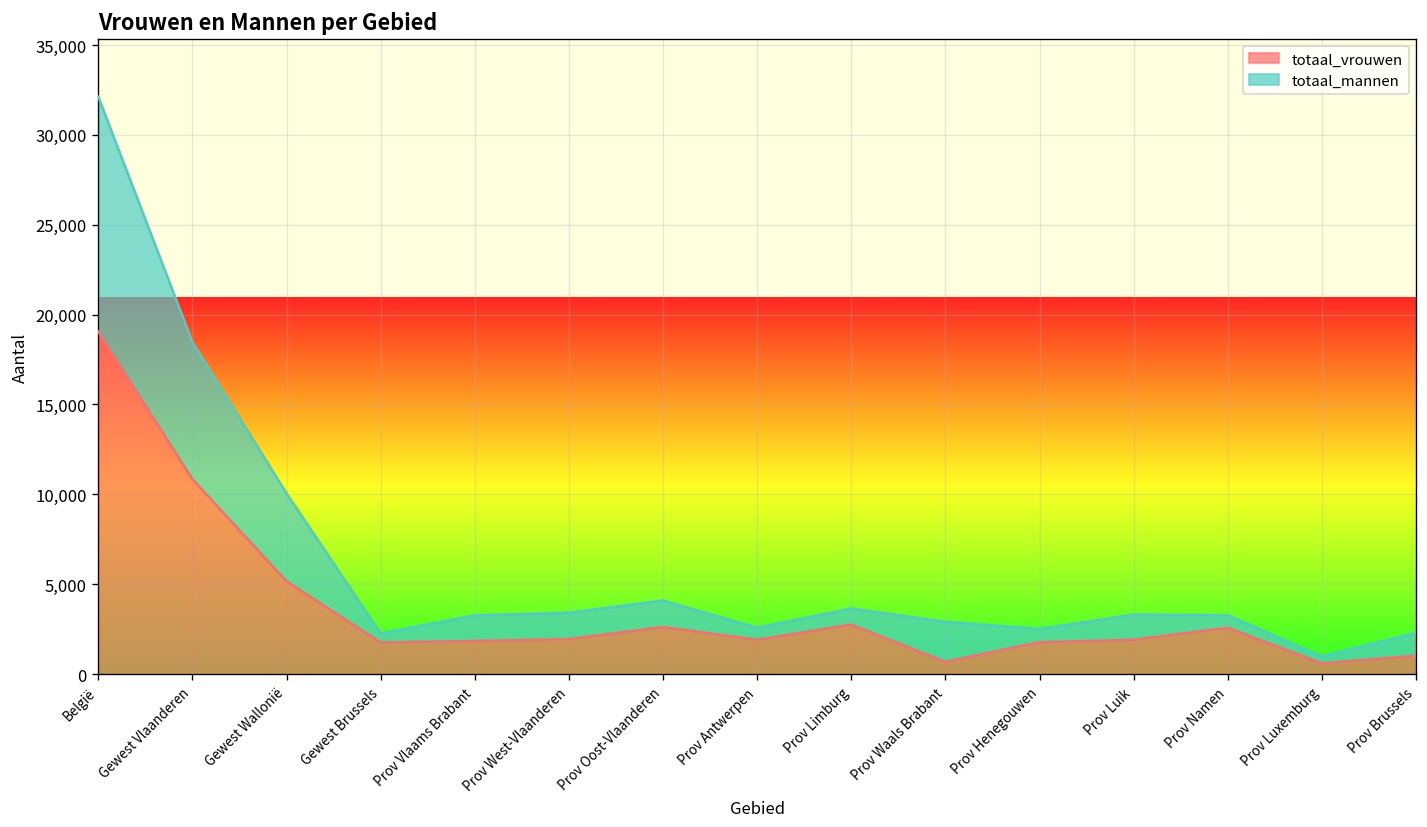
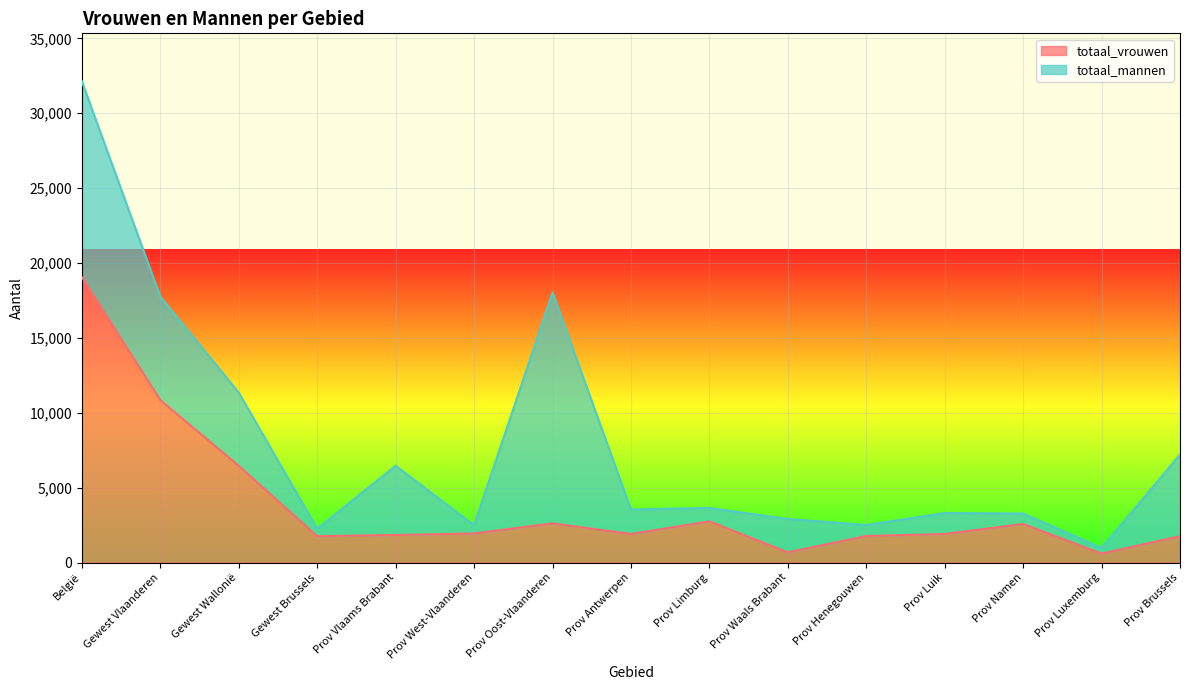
  {
    "totaal_vrouwen": {
      "België": "19,100",
      "Gewest Vlaanderen": "10,800",
-     "Gewest Wallonië": "5,200",
+     "Gewest Wallonië": "6,500",
      "Gewest Brussels": "1,800",
      "Prov Vlaams Brabant": "1,800",
      "Prov West-Vlaanderen": "1,900",
      "Prov Oost-Vlaanderen": "2,600",
      "Prov Antwerpen": "1,900",
      "Prov Limburg": "2,700",
      "Prov Waals Brabant": "700",
      "Prov Henegouwen": "1,800",
      "Prov Luik": "1,900",
      "Prov Namen": "2,600",
      "Prov Luxemburg": "600",
-     "Prov Brussels": "1,000"
+     "Prov Brussels": "1,800"
    },
    "totaal_mannen": {
      "België": "13,100",
-     "Gewest Vlaanderen": "7,600",
+     "Gewest Vlaanderen": "6,900",
      "Gewest Wallonië": "4,900",
      "Gewest Brussels": "500",
-     "Prov Vlaams Brabant": "1,400",
-     "Prov West-Vlaanderen": "1,500",
-     "Prov Oost-Vlaanderen": "1,500",
-     "Prov Antwerpen": "700",
+     "Prov Vlaams Brabant": "4,600",
+     "Prov West-Vlaanderen": "500",
+     "Prov Oost-Vlaanderen": "15,400",
+     "Prov Antwerpen": "1,600",
      "Prov Limburg": "900",
      "Prov Waals Brabant": "2,200",
      "Prov Henegouwen": "700",
      "Prov Luik": "1,400",
      "Prov Namen": "700",
      "Prov Luxemburg": "400",
-     "Prov Brussels": "1,300"
+     "Prov Brussels": "5,500"
    }
  }
